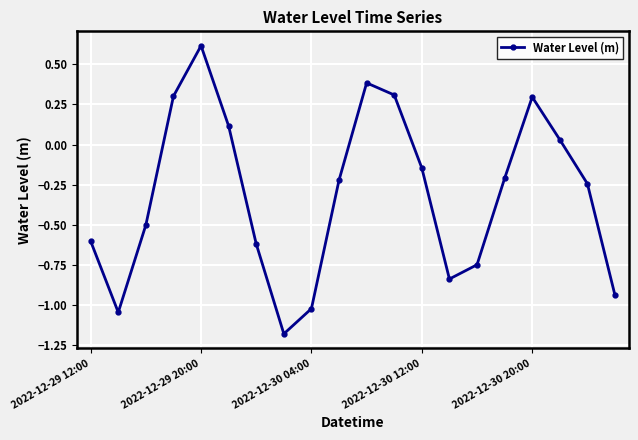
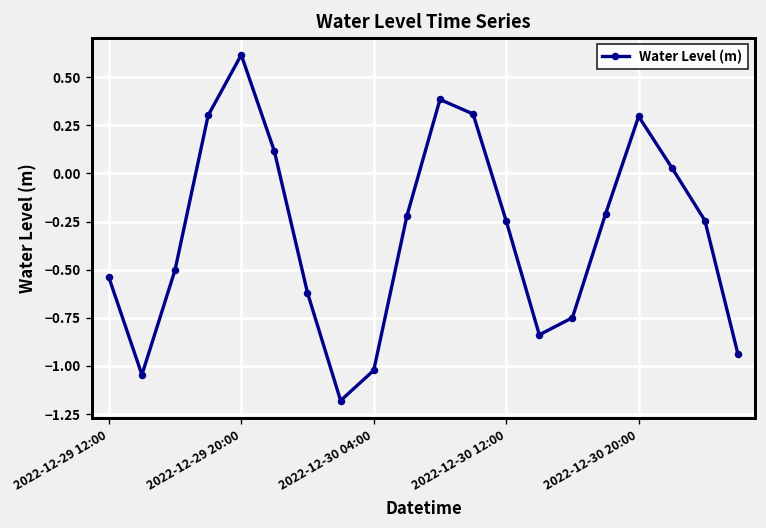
  {
-   "2022-12-29 12:00": -0.60,
+   "2022-12-29 12:00": -0.54,
    "2022-12-29 20:00": 0.62,
    "2022-12-30 04:00": -1.02,
-   "2022-12-30 12:00": -0.15,
+   "2022-12-30 12:00": -0.25,
    "2022-12-30 20:00": 0.30
  }
